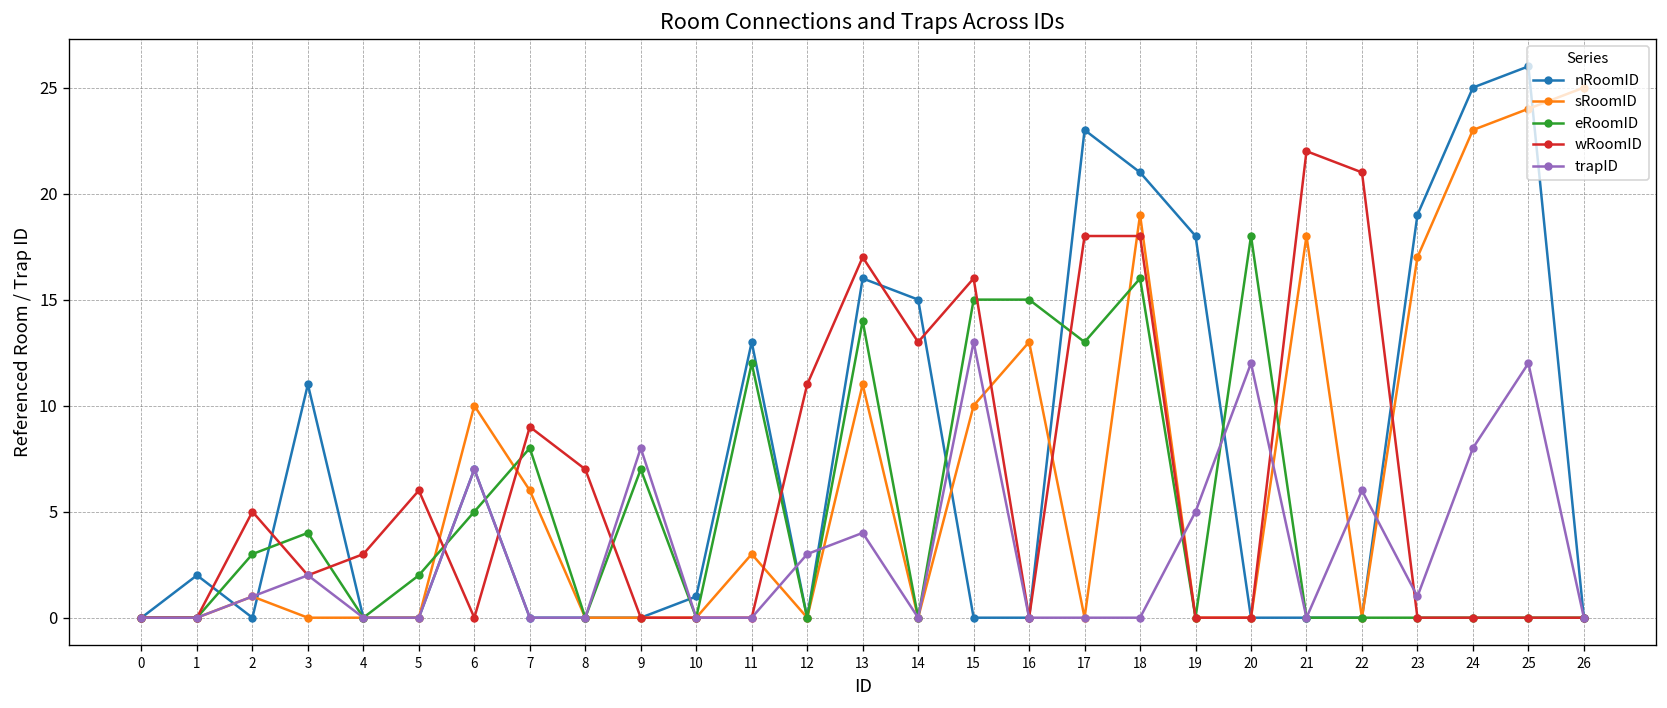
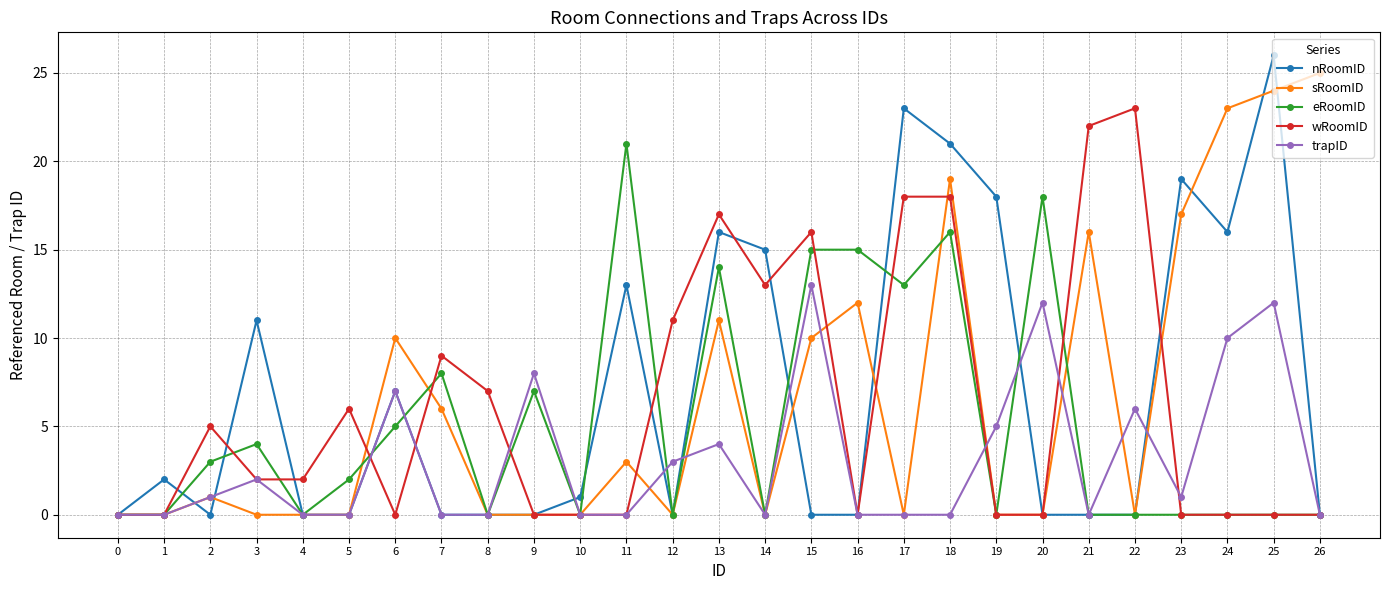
  {
    "nRoomID": {
      "1": 2,
      "2": 0,
      "3": 11,
      "10": 1,
      "11": 13,
      "13": 16,
      "14": 15,
      "15": 0,
      "17": 23,
      "18": 21,
      "19": 18,
      "23": 19,
-     "24": 25
+     "24": 16
    },
    "sRoomID": {
      "3": 0,
      "6": 10,
      "7": 6,
      "11": 3,
      "13": 11,
      "15": 10,
-     "16": 13,
+     "16": 12,
      "18": 19,
-     "21": 18,
+     "21": 16,
      "23": 17,
      "24": 23
    },
    "eRoomID": {
      "2": 3,
      "3": 4,
      "5": 2,
      "6": 5,
      "7": 8,
      "9": 7,
-     "11": 12,
+     "11": 21,
      "13": 14,
      "15": 15,
      "16": 15,
      "17": 13,
      "18": 16,
      "20": 18
    },
    "wRoomID": {
      "2": 5,
-     "4": 3,
+     "4": 2,
      "5": 6,
      "6": 0,
      "7": 9,
      "8": 7,
      "12": 11,
      "13": 17,
      "14": 13,
      "15": 16,
      "17": 18,
      "18": 18,
      "21": 22,
-     "22": 21
+     "22": 23
    },
    "trapID": {
      "9": 8,
      "12": 3,
      "13": 4,
      "15": 13,
      "18": 0,
      "19": 5,
      "20": 12,
      "22": 6,
      "23": 1,
-     "24": 8,
+     "24": 10,
      "25": 12
    }
  }
